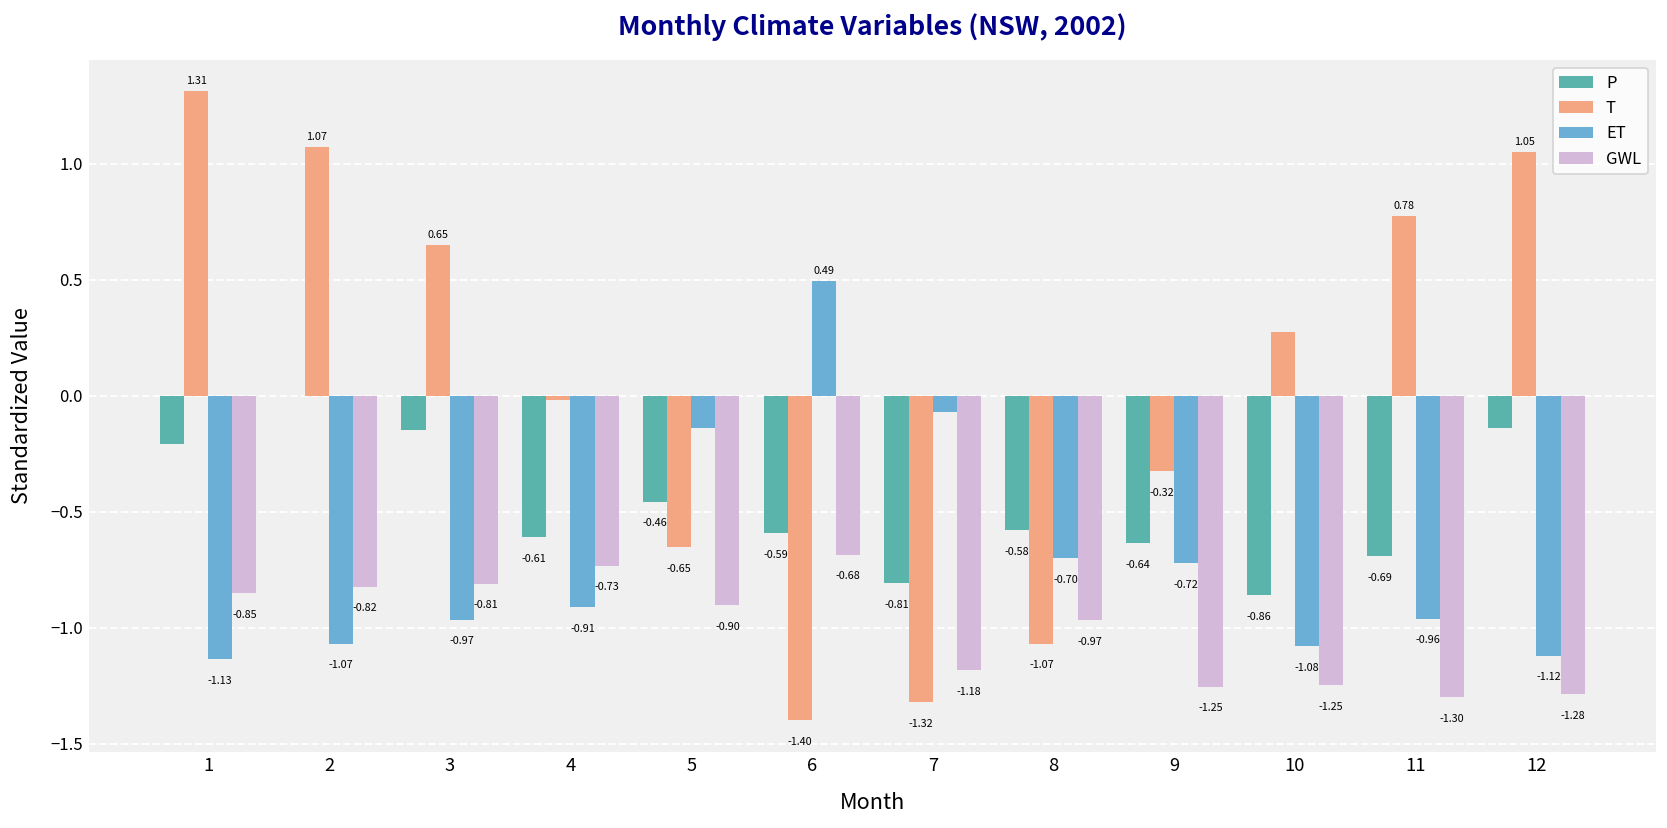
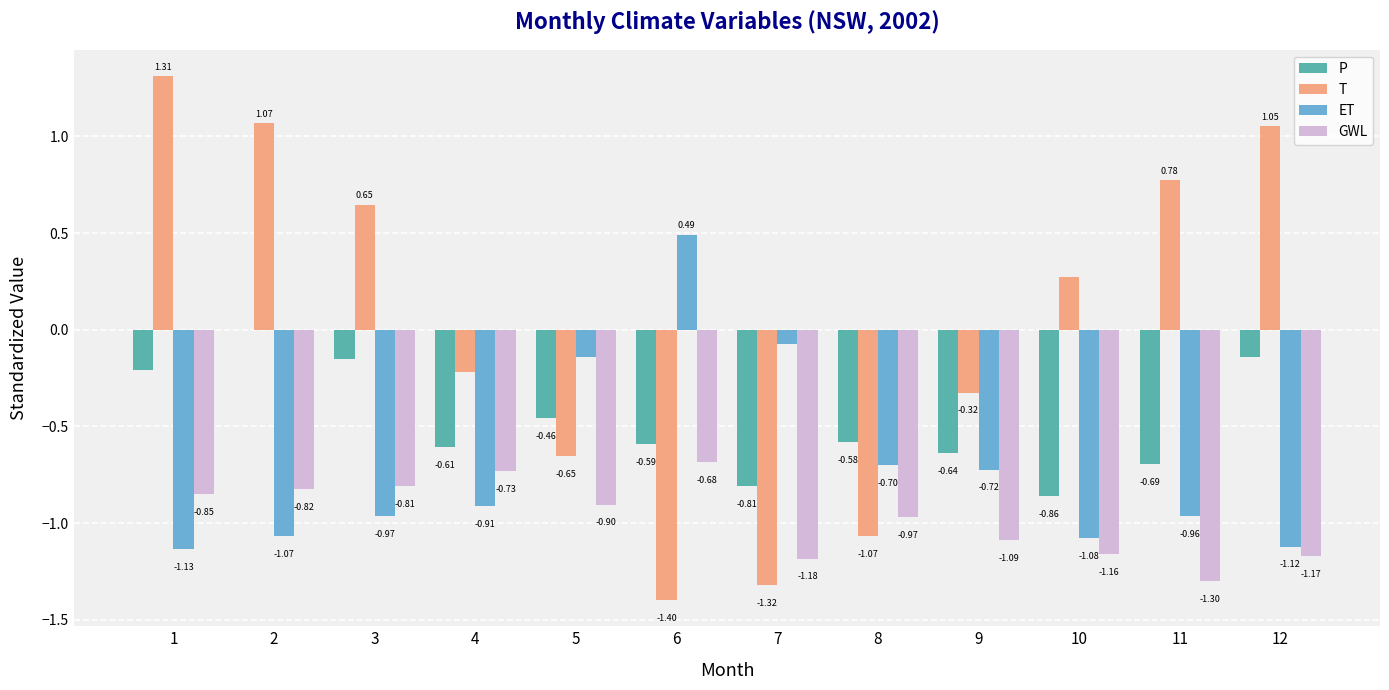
  {
    "T": {
-     "4": -0.02,
+     "4": -0.22,
      "10": 0.28
    },
    "GWL": {
      "1": -0.85,
      "2": -0.82,
      "3": -0.81,
      "4": -0.73,
      "5": -0.90,
      "6": -0.68,
      "7": -1.18,
      "8": -0.97,
-     "9": -1.25,
-     "10": -1.25,
+     "9": -1.09,
+     "10": -1.16,
      "11": -1.30,
-     "12": -1.28
+     "12": -1.17
    }
  }
